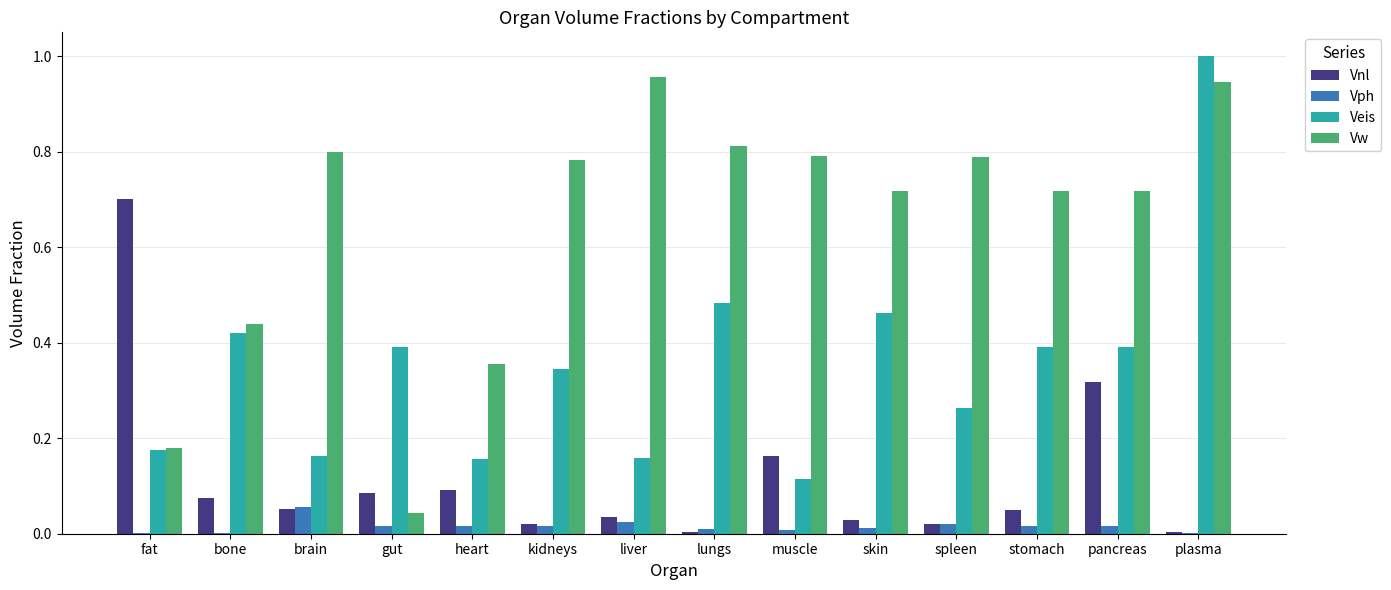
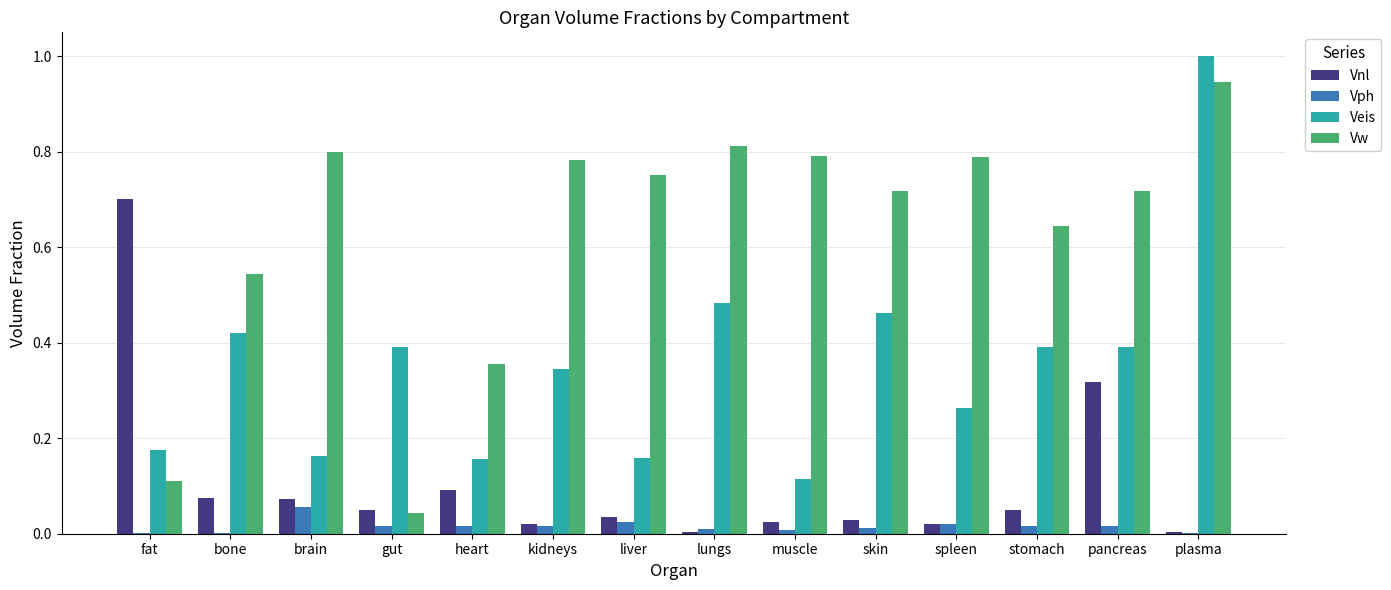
  {
    "Vnl": {
      "fat": 0.70,
      "bone": 0.07,
-     "brain": 0.05,
-     "gut": 0.09,
+     "brain": 0.07,
+     "gut": 0.05,
      "heart": 0.09,
      "kidneys": 0.02,
      "liver": 0.03,
-     "muscle": 0.16,
+     "muscle": 0.02,
      "skin": 0.03,
      "spleen": 0.02,
      "stomach": 0.05,
      "pancreas": 0.32
    },
    "Vw": {
-     "fat": 0.18,
-     "bone": 0.44,
+     "fat": 0.11,
+     "bone": 0.54,
      "brain": 0.80,
      "gut": 0.04,
      "heart": 0.36,
      "kidneys": 0.78,
-     "liver": 0.96,
+     "liver": 0.75,
      "lungs": 0.81,
      "muscle": 0.79,
      "skin": 0.72,
      "spleen": 0.79,
-     "stomach": 0.72,
+     "stomach": 0.65,
      "pancreas": 0.72,
      "plasma": 0.95
    }
  }
